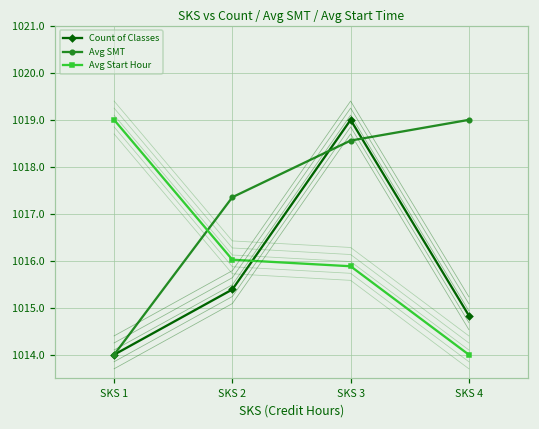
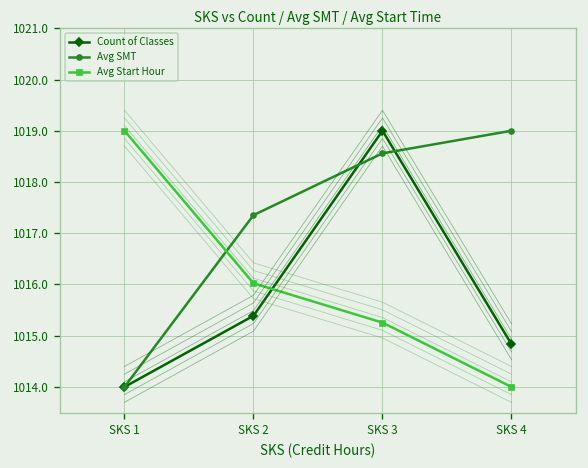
  {
    "Avg Start Hour": {
      "SKS 1": 1019.0,
      "SKS 2": 1016.0,
-     "SKS 3": 1015.9,
+     "SKS 3": 1015.3,
      "SKS 4": 1014.0
    }
  }
